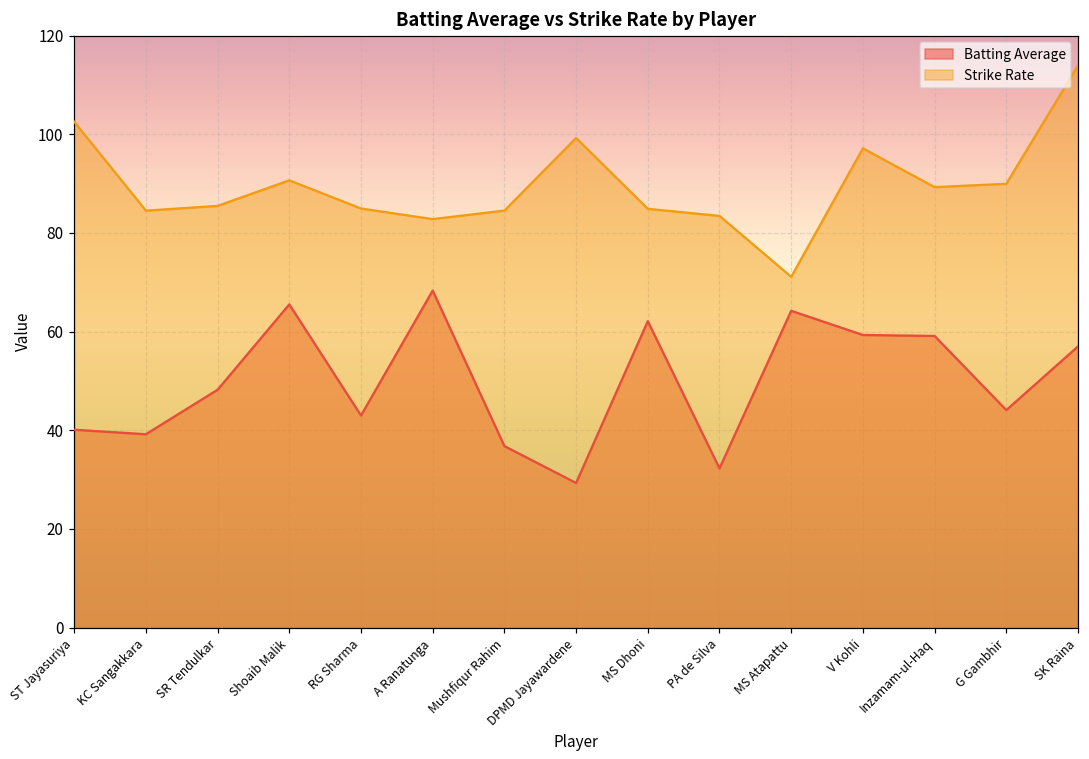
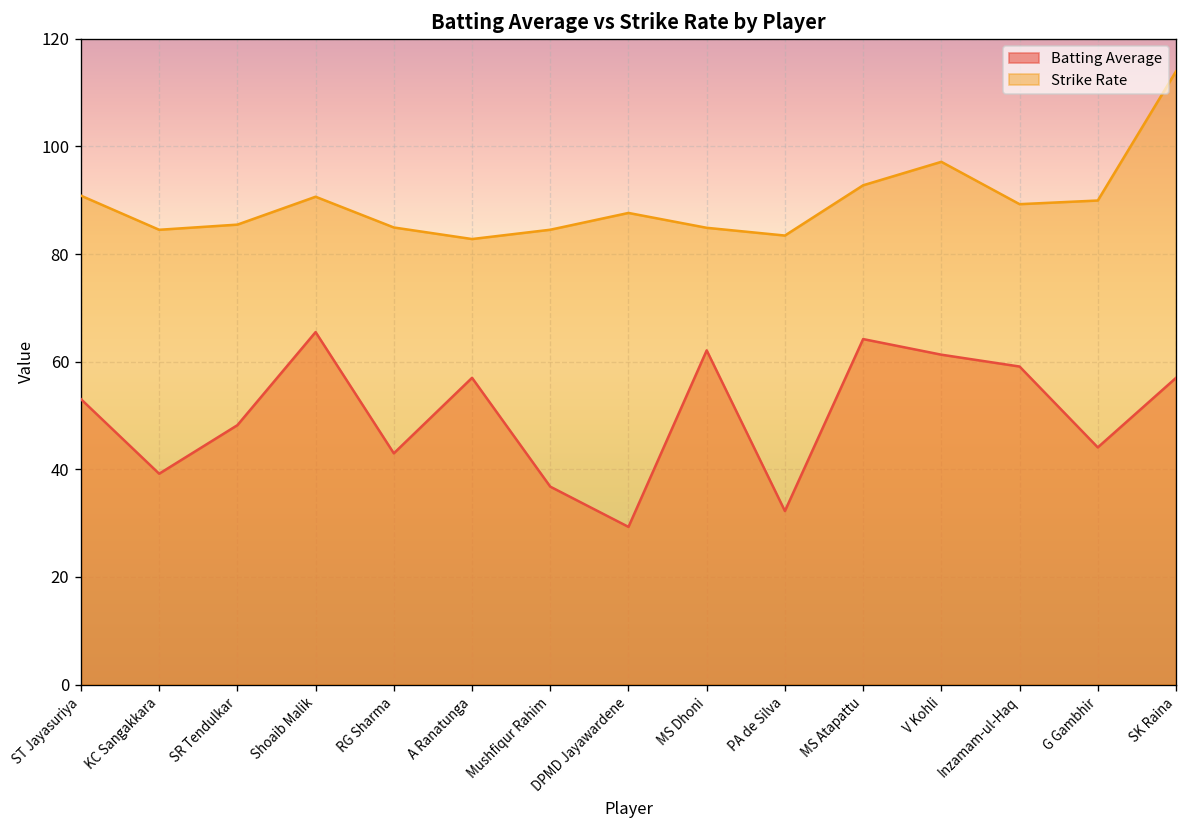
  {
    "Batting Average": {
-     "ST Jayasuriya": 40,
+     "ST Jayasuriya": 53,
      "KC Sangakkara": 39,
      "SR Tendulkar": 48,
      "Shoaib Malik": 66,
      "RG Sharma": 43,
-     "A Ranatunga": 68,
+     "A Ranatunga": 57,
      "Mushfiqur Rahim": 37,
      "DPMD Jayawardene": 29,
      "MS Dhoni": 62,
      "PA de Silva": 32,
      "MS Atapattu": 64,
-     "V Kohli": 59,
+     "V Kohli": 61,
      "Inzamam-ul-Haq": 59,
      "G Gambhir": 44,
      "SK Raina": 57
    },
    "Strike Rate": {
-     "ST Jayasuriya": 103,
+     "ST Jayasuriya": 91,
      "KC Sangakkara": 85,
      "SR Tendulkar": 85,
      "Shoaib Malik": 91,
      "RG Sharma": 85,
      "A Ranatunga": 83,
      "Mushfiqur Rahim": 85,
-     "DPMD Jayawardene": 99,
+     "DPMD Jayawardene": 88,
      "MS Dhoni": 85,
      "PA de Silva": 83,
-     "MS Atapattu": 71,
+     "MS Atapattu": 93,
      "V Kohli": 97,
      "Inzamam-ul-Haq": 89,
      "G Gambhir": 90,
      "SK Raina": 114
    }
  }
